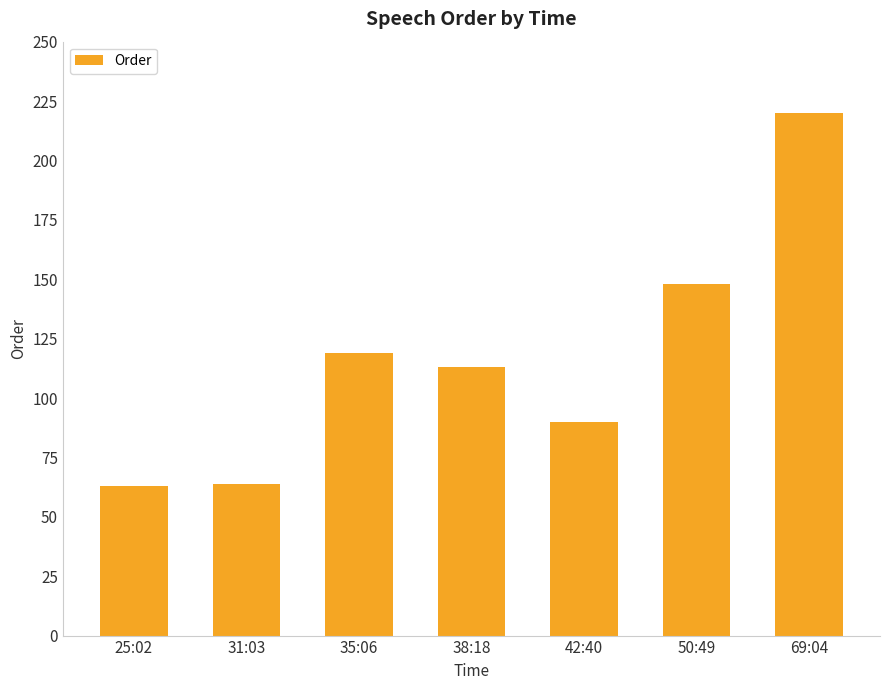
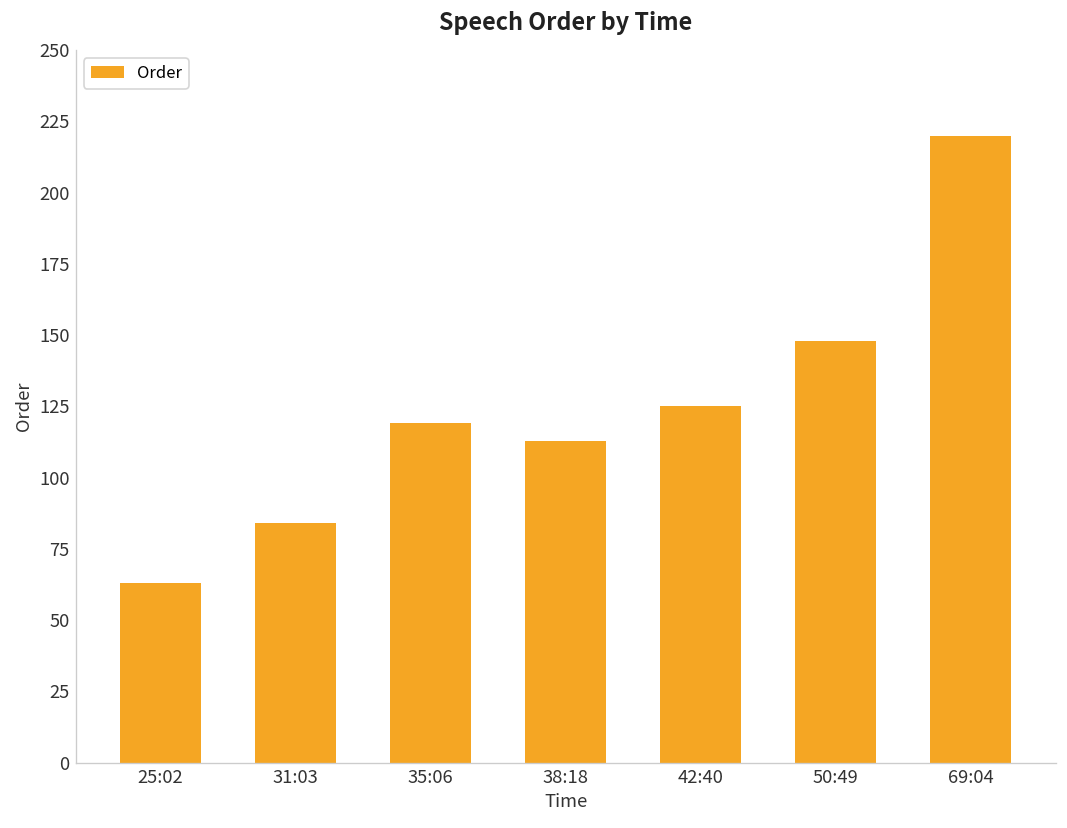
  {
    "25:02": 63,
-   "31:03": 64,
+   "31:03": 84,
    "35:06": 119,
    "38:18": 113,
-   "42:40": 90,
+   "42:40": 125,
    "50:49": 148,
    "69:04": 220
  }
